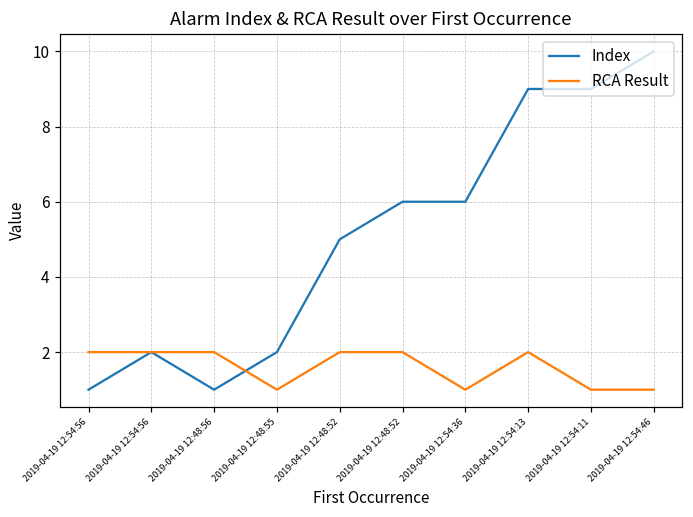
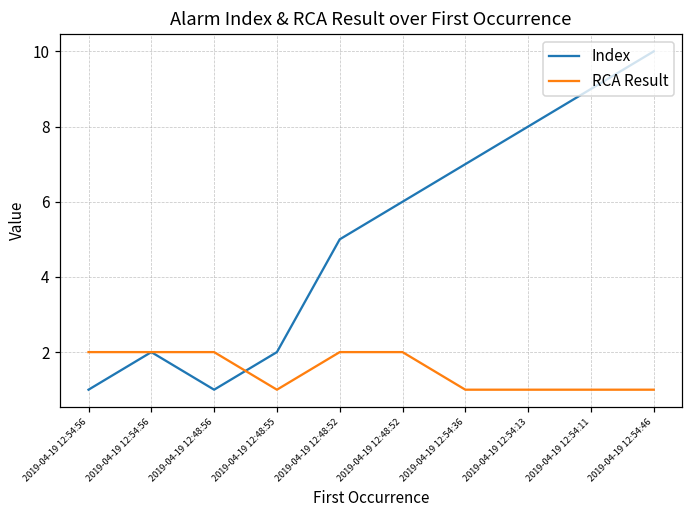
  {
    "Index": {
      "2019-04-19 12:48:56": 1,
      "2019-04-19 12:48:55": 2,
-     "2019-04-19 12:54:36": 6,
-     "2019-04-19 12:54:13": 9
+     "2019-04-19 12:54:36": 7,
+     "2019-04-19 12:54:13": 8
    },
    "RCA Result": {
      "2019-04-19 12:48:56": 2,
      "2019-04-19 12:48:55": 1,
      "2019-04-19 12:54:36": 1,
-     "2019-04-19 12:54:13": 2,
+     "2019-04-19 12:54:13": 1,
      "2019-04-19 12:54:11": 1,
      "2019-04-19 12:54:46": 1
    }
  }
